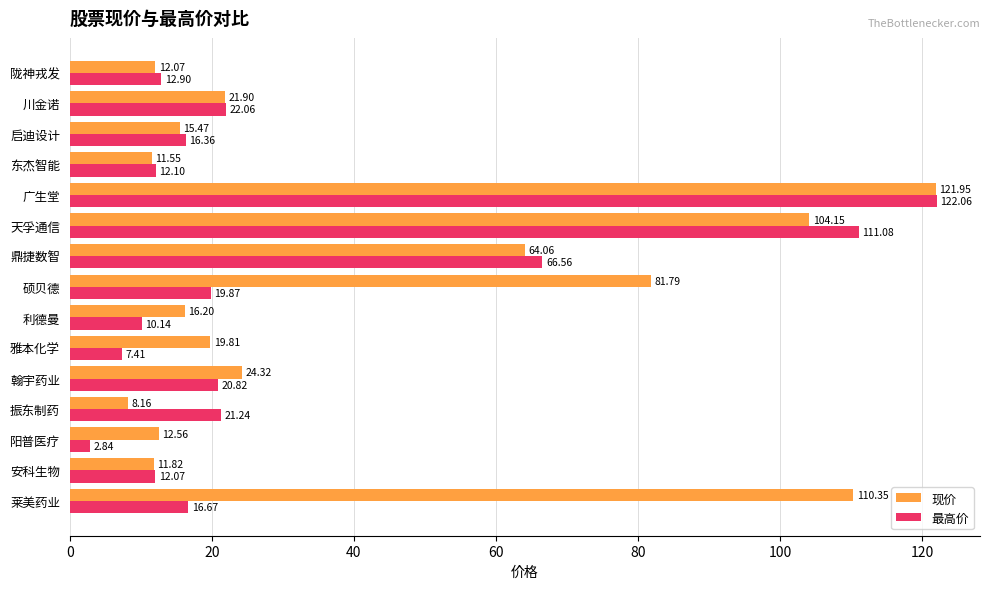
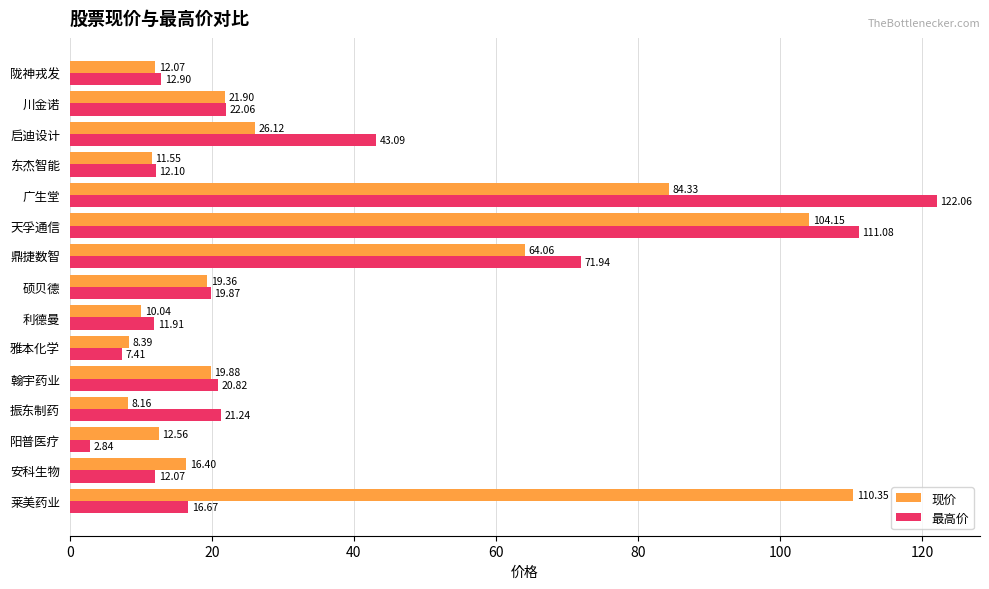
  {
    "现价": {
      "陇神戎发": 12.07,
      "川金诺": 21.90,
-     "启迪设计": 15.47,
+     "启迪设计": 26.12,
      "东杰智能": 11.55,
-     "广生堂": 121.95,
+     "广生堂": 84.33,
      "天孚通信": 104.15,
      "鼎捷数智": 64.06,
-     "硕贝德": 81.79,
-     "利德曼": 16.20,
-     "雅本化学": 19.81,
-     "翰宇药业": 24.32,
+     "硕贝德": 19.36,
+     "利德曼": 10.04,
+     "雅本化学": 8.39,
+     "翰宇药业": 19.88,
      "振东制药": 8.16,
      "阳普医疗": 12.56,
-     "安科生物": 11.82,
+     "安科生物": 16.40,
      "莱美药业": 110.35
    },
    "最高价": {
      "陇神戎发": 12.90,
      "川金诺": 22.06,
-     "启迪设计": 16.36,
+     "启迪设计": 43.09,
      "东杰智能": 12.10,
      "广生堂": 122.06,
      "天孚通信": 111.08,
-     "鼎捷数智": 66.56,
+     "鼎捷数智": 71.94,
      "硕贝德": 19.87,
-     "利德曼": 10.14,
+     "利德曼": 11.91,
      "雅本化学": 7.41,
      "翰宇药业": 20.82,
      "振东制药": 21.24,
      "阳普医疗": 2.84,
      "安科生物": 12.07,
      "莱美药业": 16.67
    }
  }
